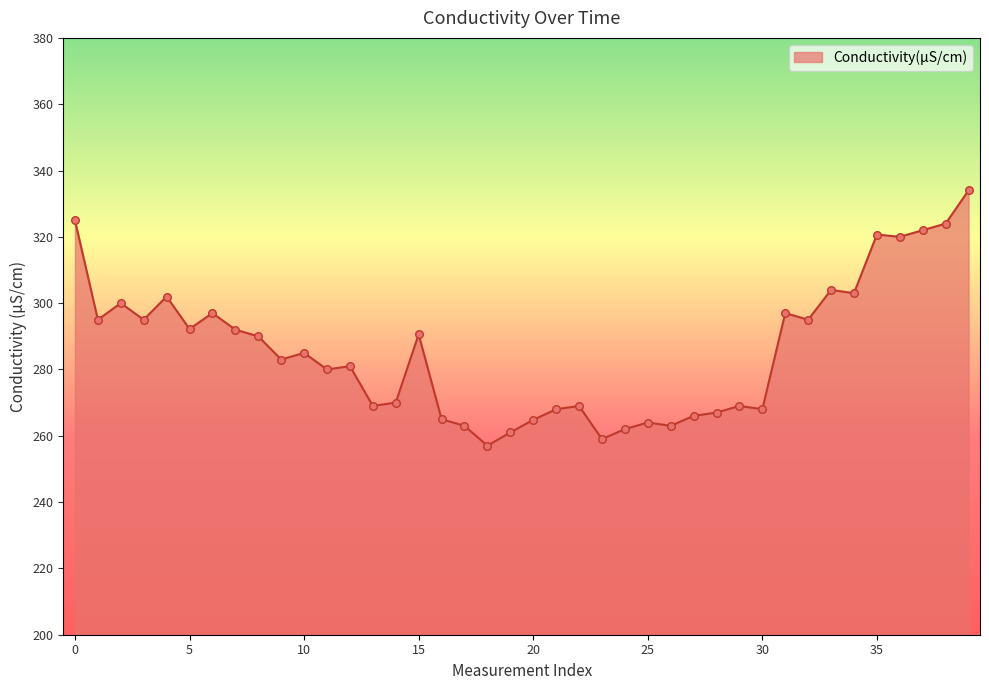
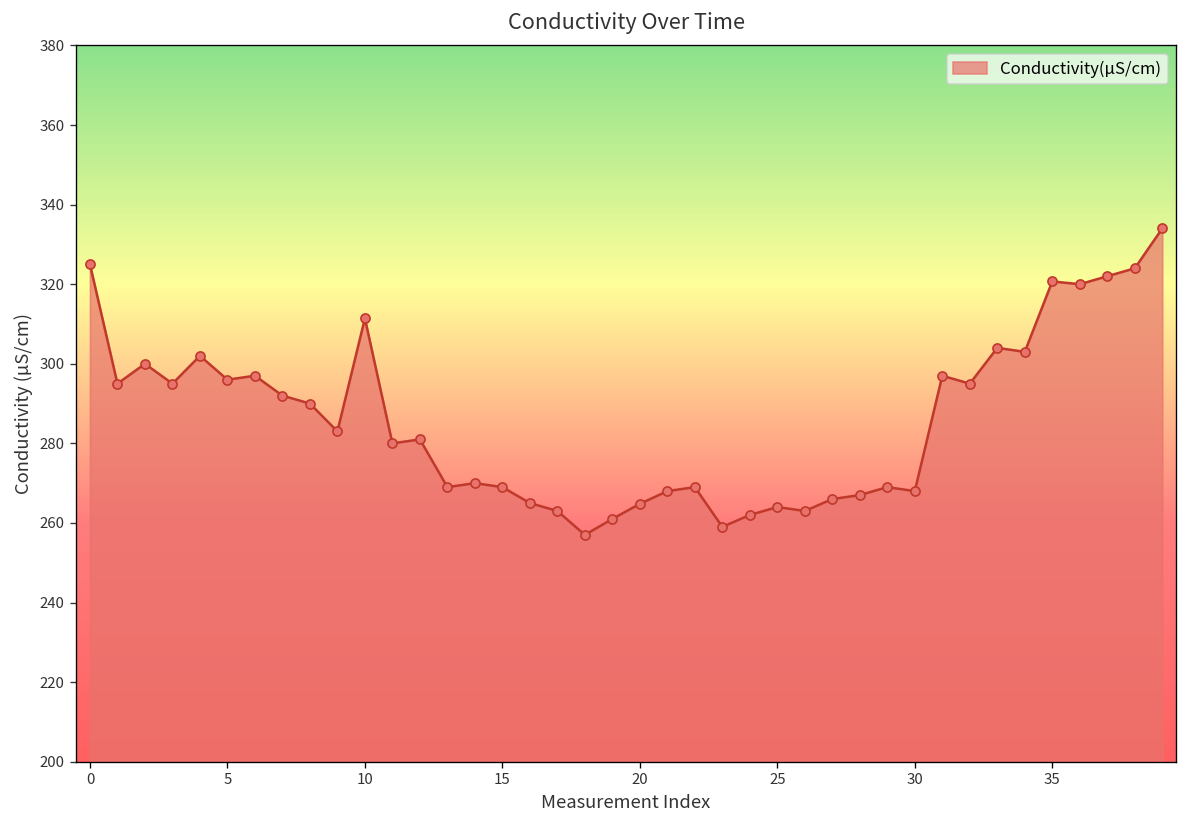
  {
    "0": 325,
-   "5": 292,
-   "10": 285,
-   "15": 291,
+   "5": 296,
+   "10": 311,
+   "15": 269,
    "20": 265,
    "25": 264,
    "30": 268,
    "35": 321
  }
